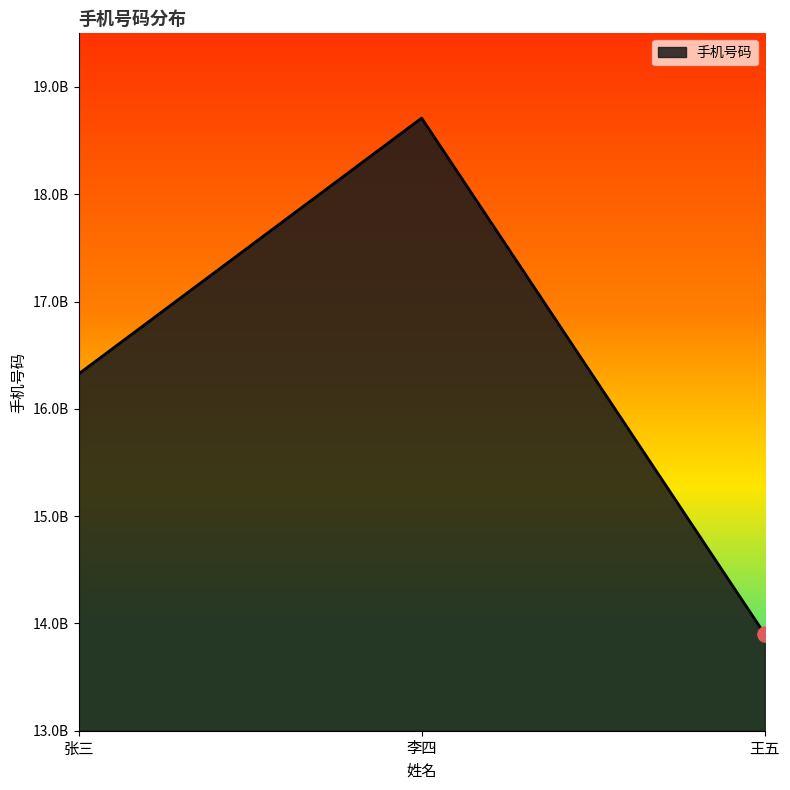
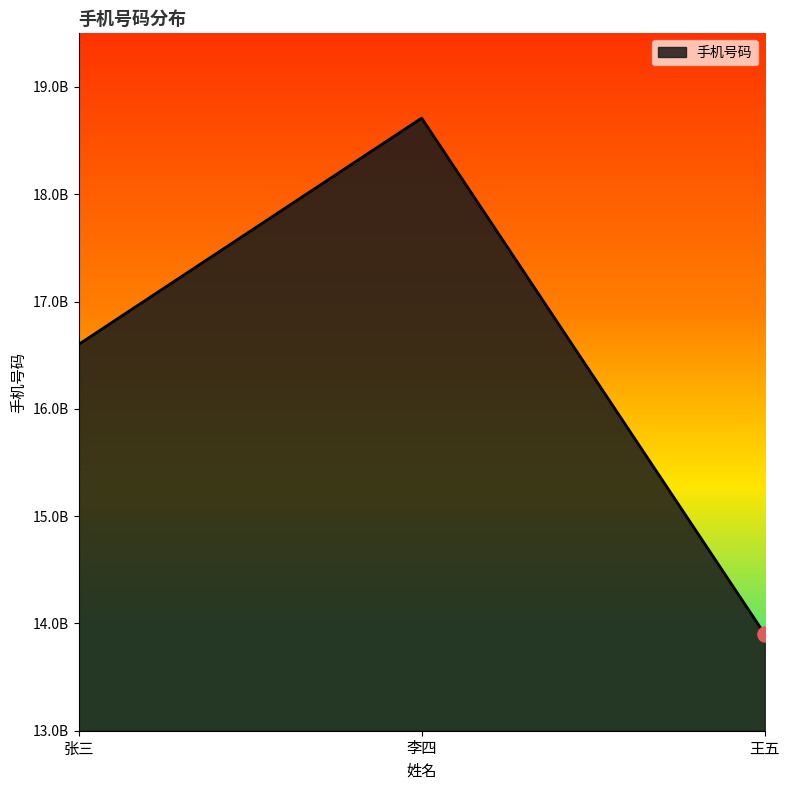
  {
    "手机号码": {
-     "张三": 16320000000,
+     "张三": 16600000000,
      "李四": 18710000000
    }
  }
